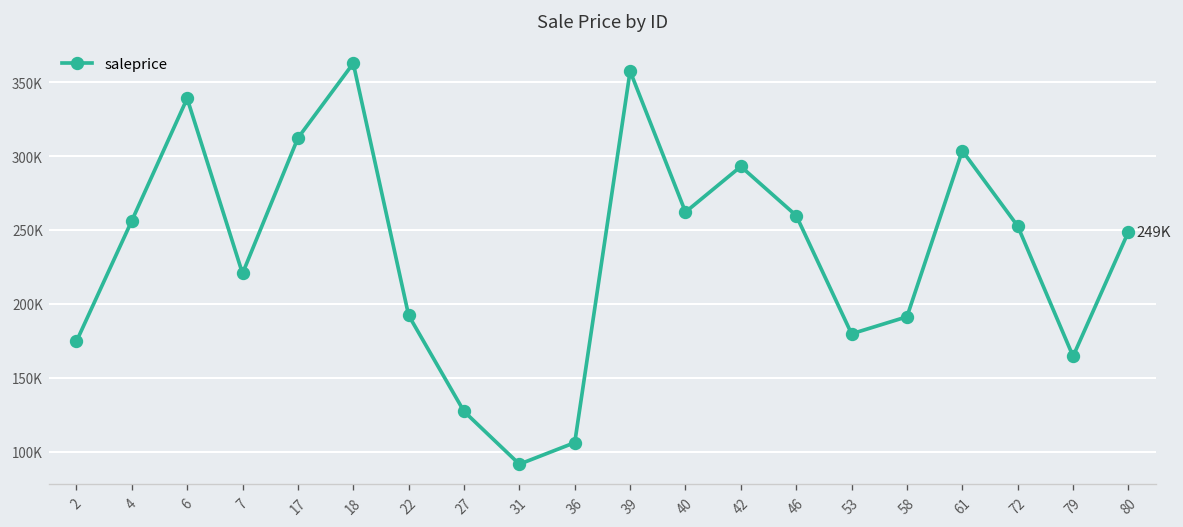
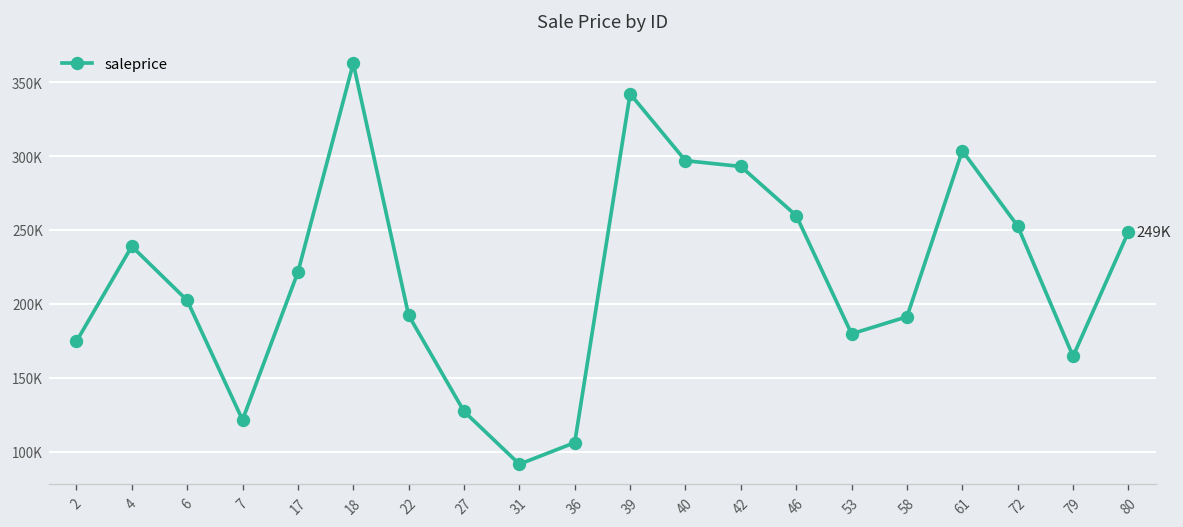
  {
    "2": 175000,
-   "4": 256000,
-   "6": 339000,
-   "7": 221000,
-   "17": 312000,
+   "4": 239000,
+   "6": 202000,
+   "7": 121000,
+   "17": 221000,
    "18": 363000,
    "22": 192000,
    "27": 127000,
    "31": 92000,
    "36": 106000,
-   "39": 357000,
-   "40": 262000,
+   "39": 342000,
+   "40": 297000,
    "42": 293000,
    "46": 260000,
    "53": 180000,
    "58": 191000,
    "61": 304000,
    "72": 253000,
    "79": 165000
  }
